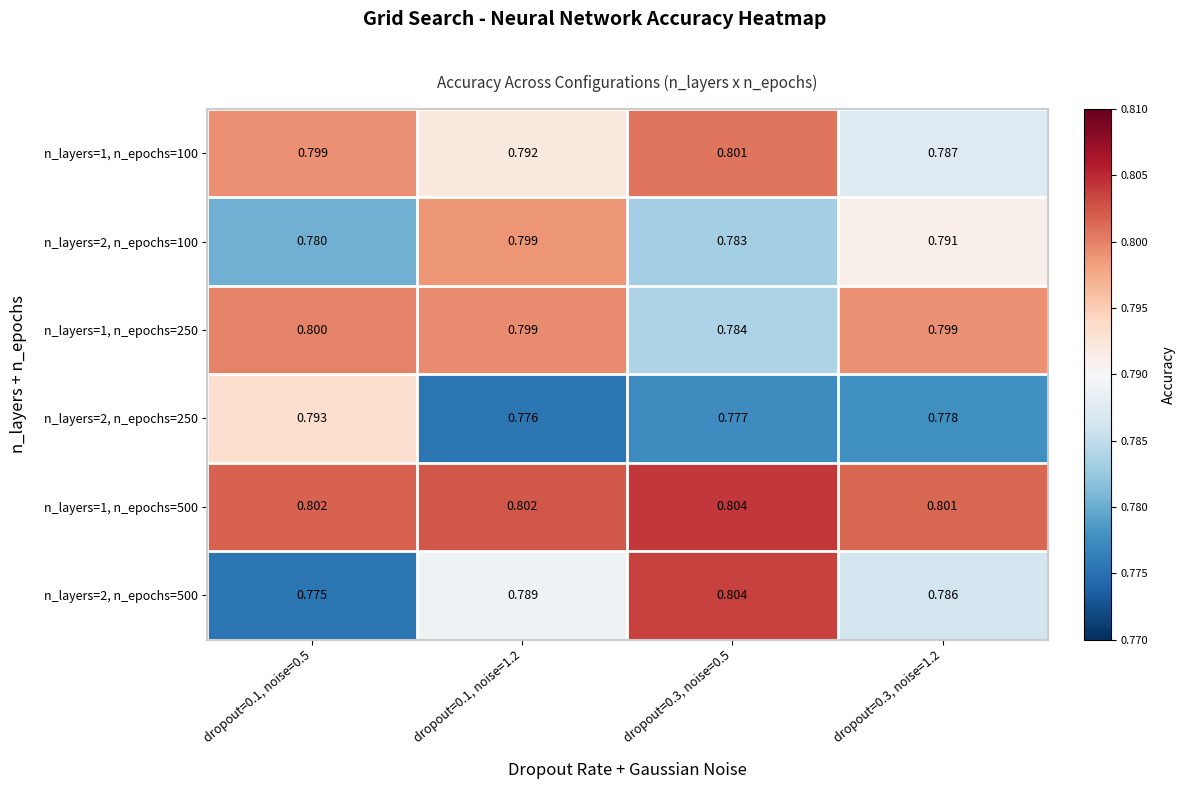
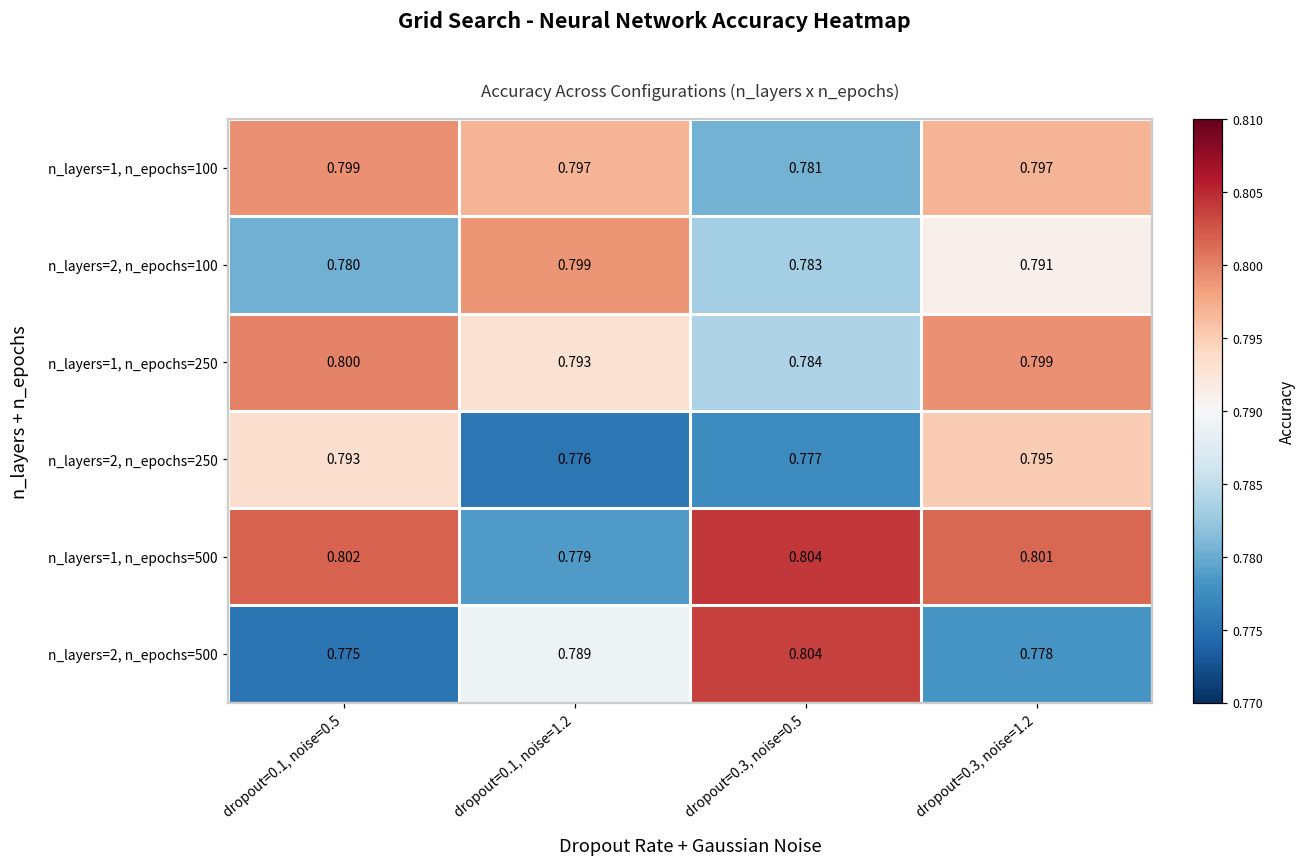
  {
    "n_layers=1, n_epochs=100": {
      "dropout=0.1, noise=0.5": 0.799,
-     "dropout=0.1, noise=1.2": 0.792,
-     "dropout=0.3, noise=0.5": 0.801,
-     "dropout=0.3, noise=1.2": 0.787
+     "dropout=0.1, noise=1.2": 0.797,
+     "dropout=0.3, noise=0.5": 0.781,
+     "dropout=0.3, noise=1.2": 0.797
    },
    "n_layers=2, n_epochs=100": {
      "dropout=0.1, noise=0.5": 0.780,
      "dropout=0.1, noise=1.2": 0.799,
      "dropout=0.3, noise=0.5": 0.783,
      "dropout=0.3, noise=1.2": 0.791
    },
    "n_layers=1, n_epochs=250": {
      "dropout=0.1, noise=0.5": 0.800,
-     "dropout=0.1, noise=1.2": 0.799,
+     "dropout=0.1, noise=1.2": 0.793,
      "dropout=0.3, noise=0.5": 0.784,
      "dropout=0.3, noise=1.2": 0.799
    },
    "n_layers=2, n_epochs=250": {
      "dropout=0.1, noise=0.5": 0.793,
      "dropout=0.1, noise=1.2": 0.776,
      "dropout=0.3, noise=0.5": 0.777,
-     "dropout=0.3, noise=1.2": 0.778
+     "dropout=0.3, noise=1.2": 0.795
    },
    "n_layers=1, n_epochs=500": {
      "dropout=0.1, noise=0.5": 0.802,
-     "dropout=0.1, noise=1.2": 0.802,
+     "dropout=0.1, noise=1.2": 0.779,
      "dropout=0.3, noise=0.5": 0.804,
      "dropout=0.3, noise=1.2": 0.801
    },
    "n_layers=2, n_epochs=500": {
      "dropout=0.1, noise=0.5": 0.775,
      "dropout=0.1, noise=1.2": 0.789,
      "dropout=0.3, noise=0.5": 0.804,
-     "dropout=0.3, noise=1.2": 0.786
+     "dropout=0.3, noise=1.2": 0.778
    }
  }
